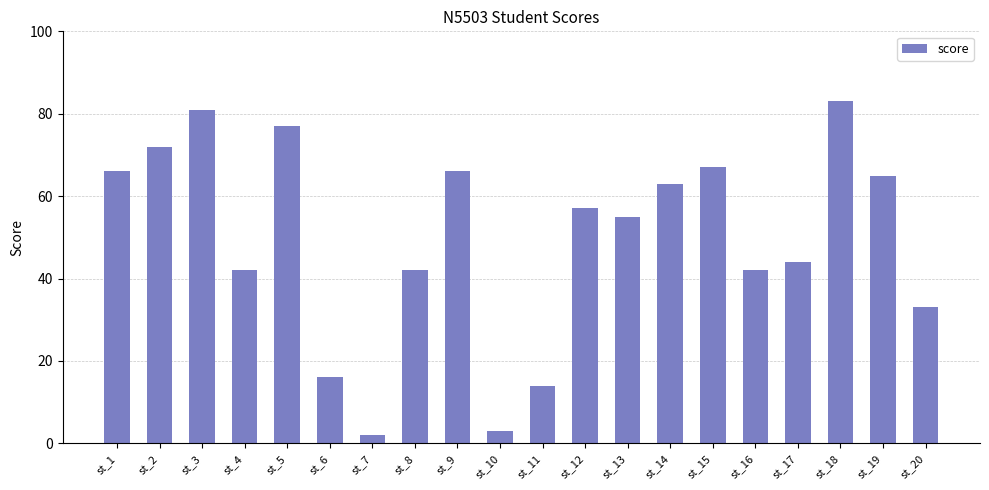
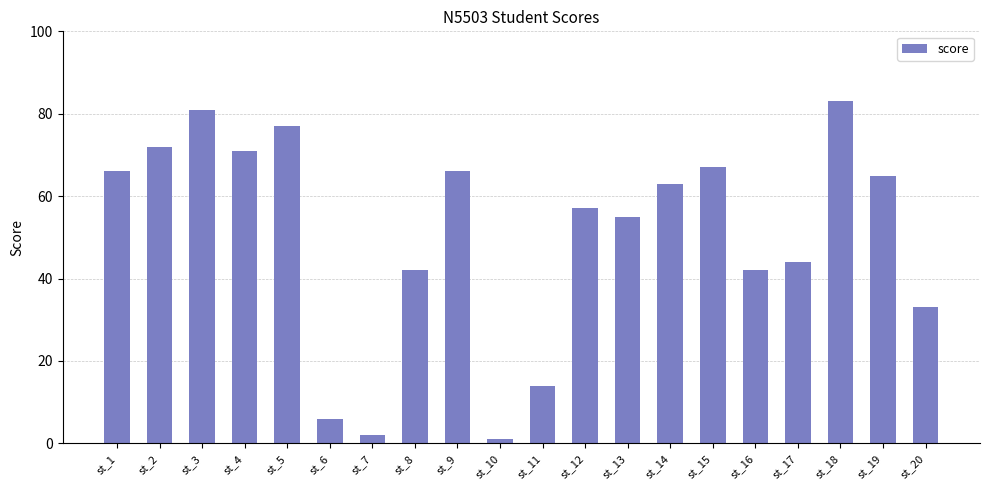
  {
    "st_1": 66,
    "st_2": 72,
    "st_3": 81,
-   "st_4": 42,
+   "st_4": 71,
    "st_5": 77,
-   "st_6": 16,
+   "st_6": 6,
    "st_7": 2,
    "st_8": 42,
    "st_9": 66,
-   "st_10": 3,
+   "st_10": 1,
    "st_11": 14,
    "st_12": 57,
    "st_13": 55,
    "st_14": 63,
    "st_15": 67,
    "st_16": 42,
    "st_17": 44,
    "st_18": 83,
    "st_19": 65,
    "st_20": 33
  }
